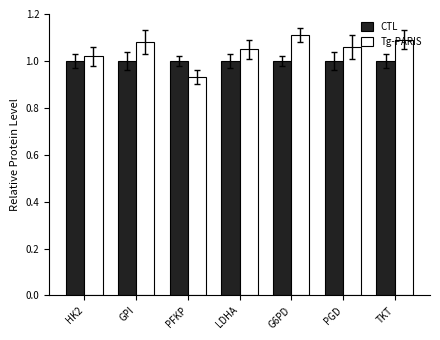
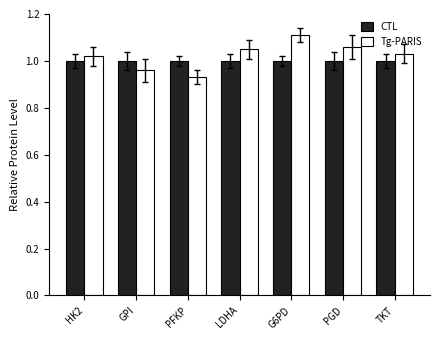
  {
    "CTL": {
      "HK2": 1.00,
      "GPI": 1.00,
      "PFKP": 1.00,
      "LDHA": 1.00,
      "G6PD": 1.00,
      "PGD": 1.00,
      "TKT": 1.00
    },
    "Tg-PARIS": {
      "HK2": 1.02,
-     "GPI": 1.08,
+     "GPI": 0.96,
      "PFKP": 0.93,
      "LDHA": 1.05,
      "G6PD": 1.11,
      "PGD": 1.06,
-     "TKT": 1.09
+     "TKT": 1.03
    }
  }
